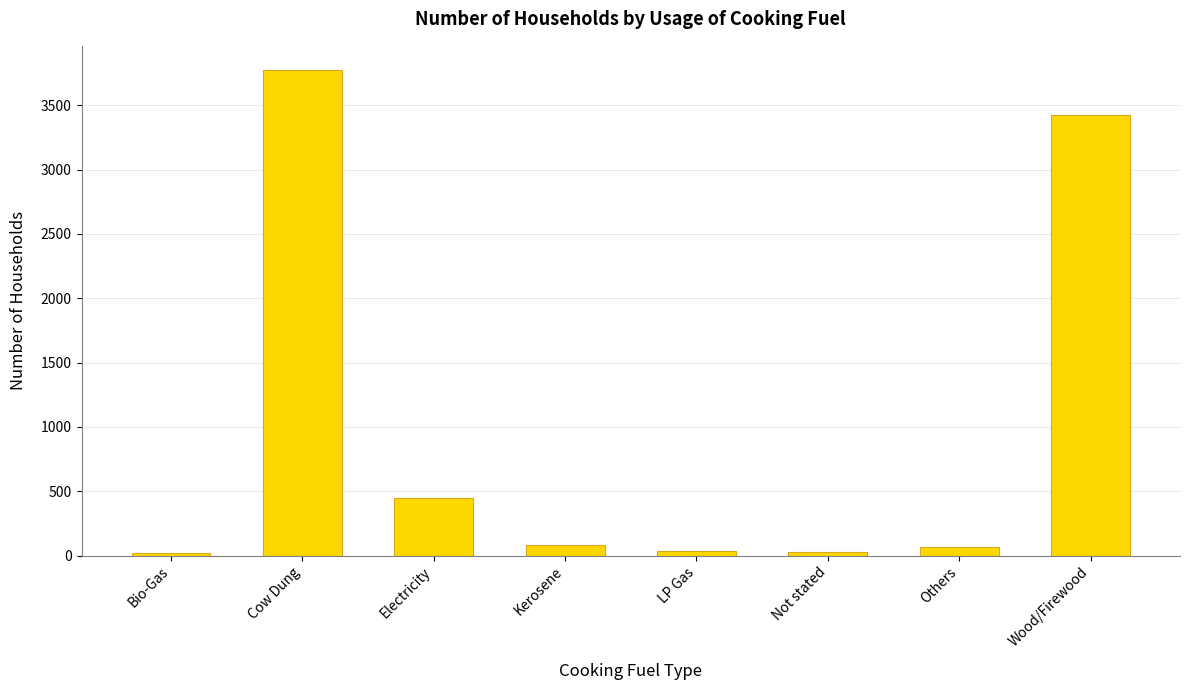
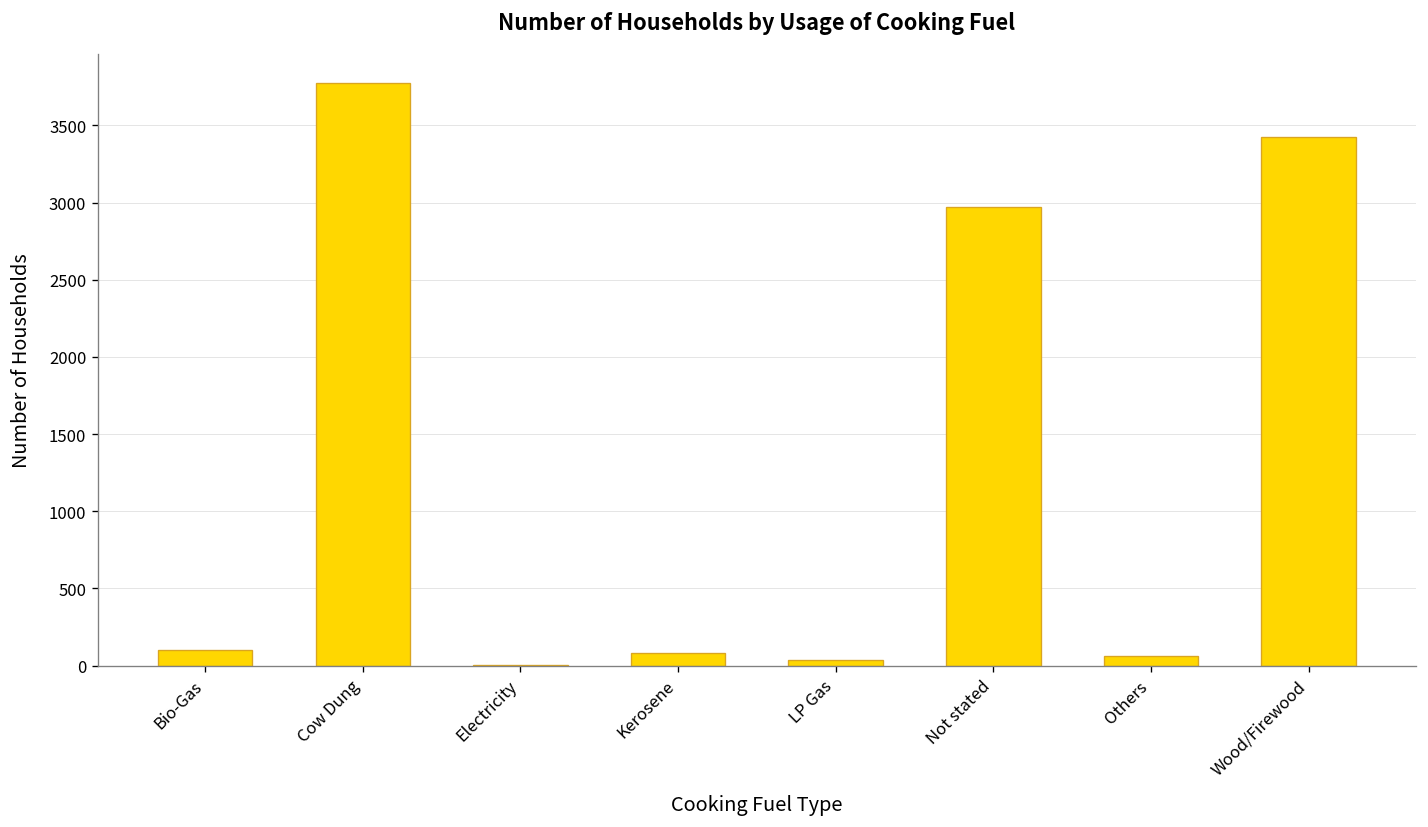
  {
-   "Bio-Gas": 20,
+   "Bio-Gas": 100,
    "Cow Dung": 3770,
-   "Electricity": 450,
+   "Electricity": 10,
    "Kerosene": 80,
    "LP Gas": 40,
-   "Not stated": 30,
+   "Not stated": 2970,
    "Others": 60,
    "Wood/Firewood": 3420
  }
